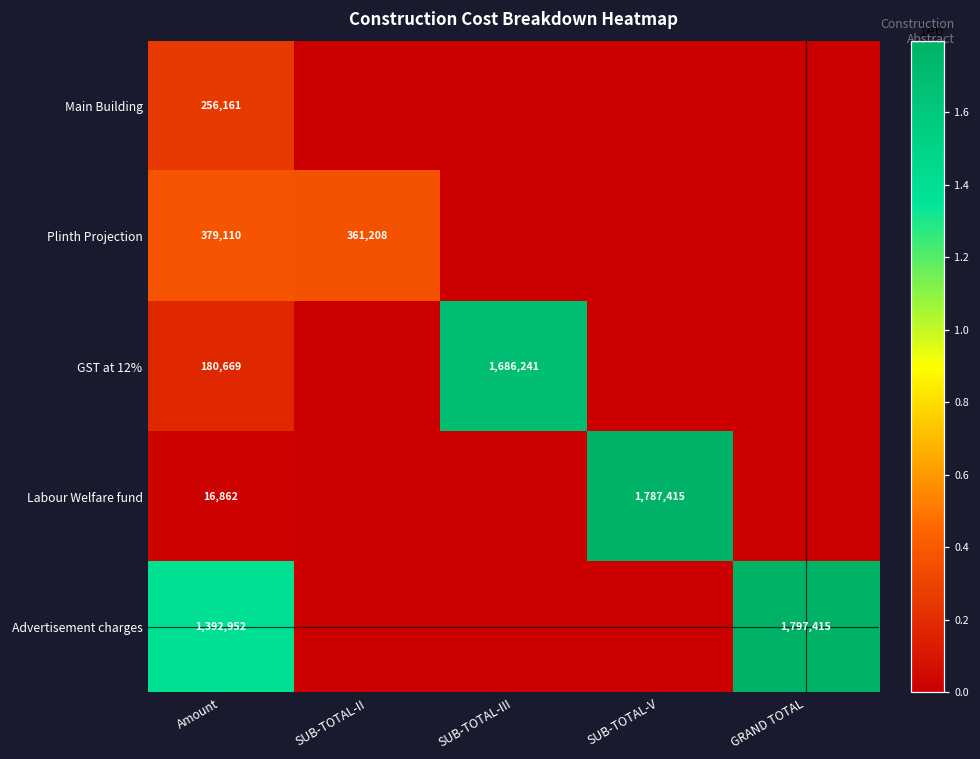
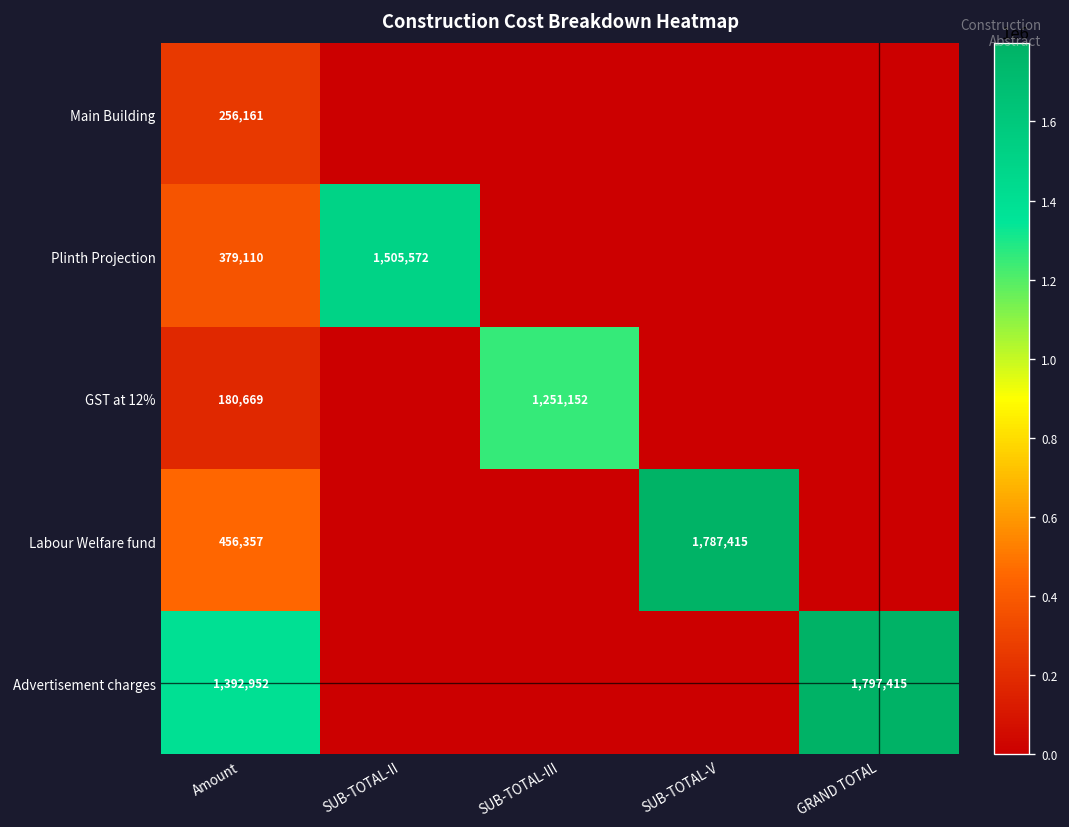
  {
    "Main Building": {
      "Amount": "256,161"
    },
    "Plinth Projection": {
      "Amount": "379,110",
-     "SUB-TOTAL-II": "361,208"
+     "SUB-TOTAL-II": "1,505,572"
    },
    "GST at 12%": {
      "Amount": "180,669",
-     "SUB-TOTAL-III": "1,686,241"
+     "SUB-TOTAL-III": "1,251,152"
    },
    "Labour Welfare fund": {
-     "Amount": "16,862",
+     "Amount": "456,357",
      "SUB-TOTAL-V": "1,787,415"
    },
    "Advertisement charges": {
      "Amount": "1,392,952",
      "GRAND TOTAL": "1,797,415"
    }
  }
